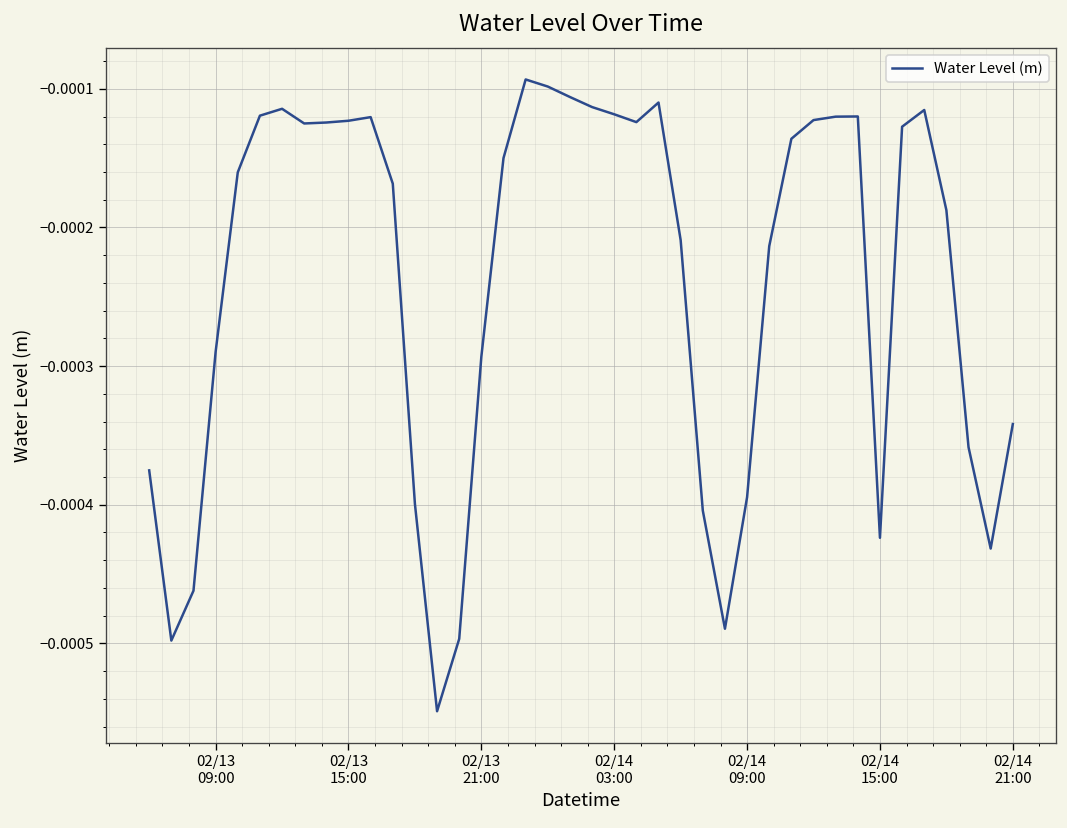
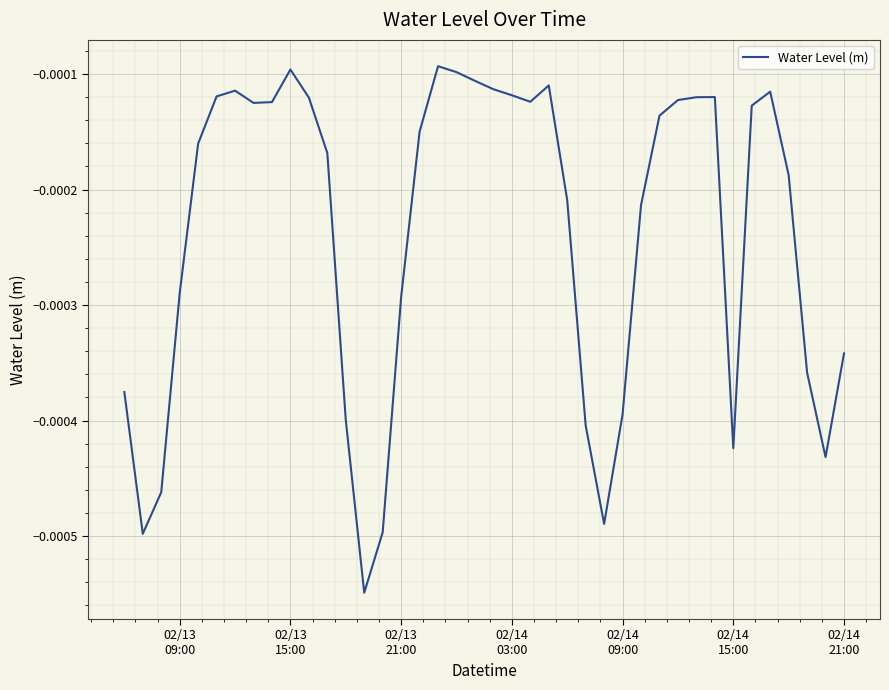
  {
    "02/13 09:00": -0.000290,
-   "02/13 15:00": -0.000123,
+   "02/13 15:00": -0.000096,
    "02/13 21:00": -0.000293,
    "02/14 03:00": -0.000118,
    "02/14 09:00": -0.000395,
    "02/14 15:00": -0.000424,
    "02/14 21:00": -0.000342
  }
